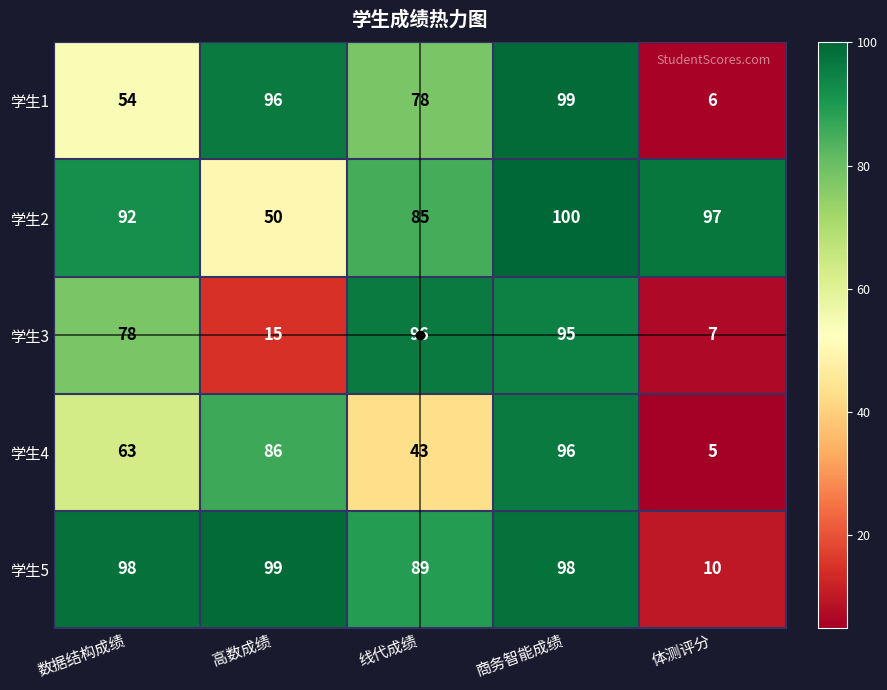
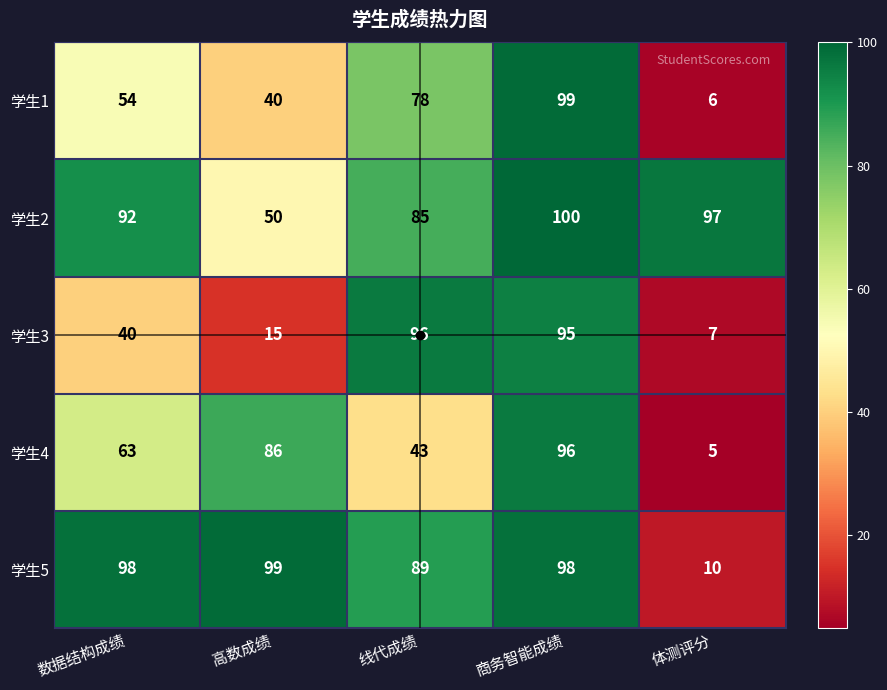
  {
    "学生1": {
      "数据结构成绩": 54,
-     "高数成绩": 96,
+     "高数成绩": 40,
      "线代成绩": 78,
      "商务智能成绩": 99
    },
    "学生2": {
      "数据结构成绩": 92,
      "高数成绩": 50,
      "线代成绩": 85,
      "商务智能成绩": 100,
      "体测评分": 97
    },
    "学生3": {
-     "数据结构成绩": 78,
+     "数据结构成绩": 40,
      "高数成绩": 15,
      "商务智能成绩": 95,
      "体测评分": 7
    },
    "学生4": {
      "数据结构成绩": 63,
      "高数成绩": 86,
      "线代成绩": 43,
      "商务智能成绩": 96,
      "体测评分": 5
    },
    "学生5": {
      "数据结构成绩": 98,
      "高数成绩": 99,
      "线代成绩": 89,
      "商务智能成绩": 98,
      "体测评分": 10
    }
  }
